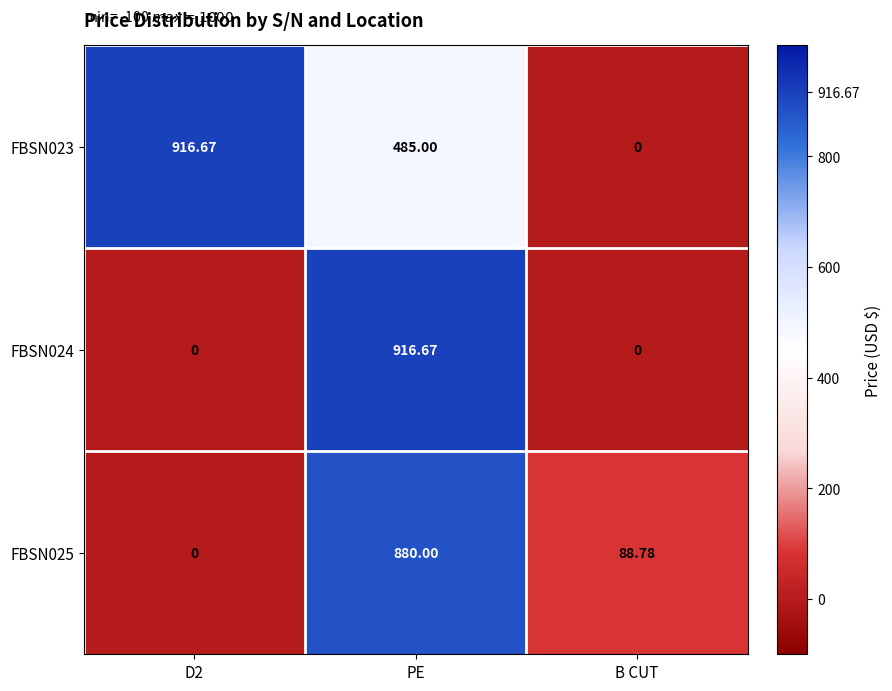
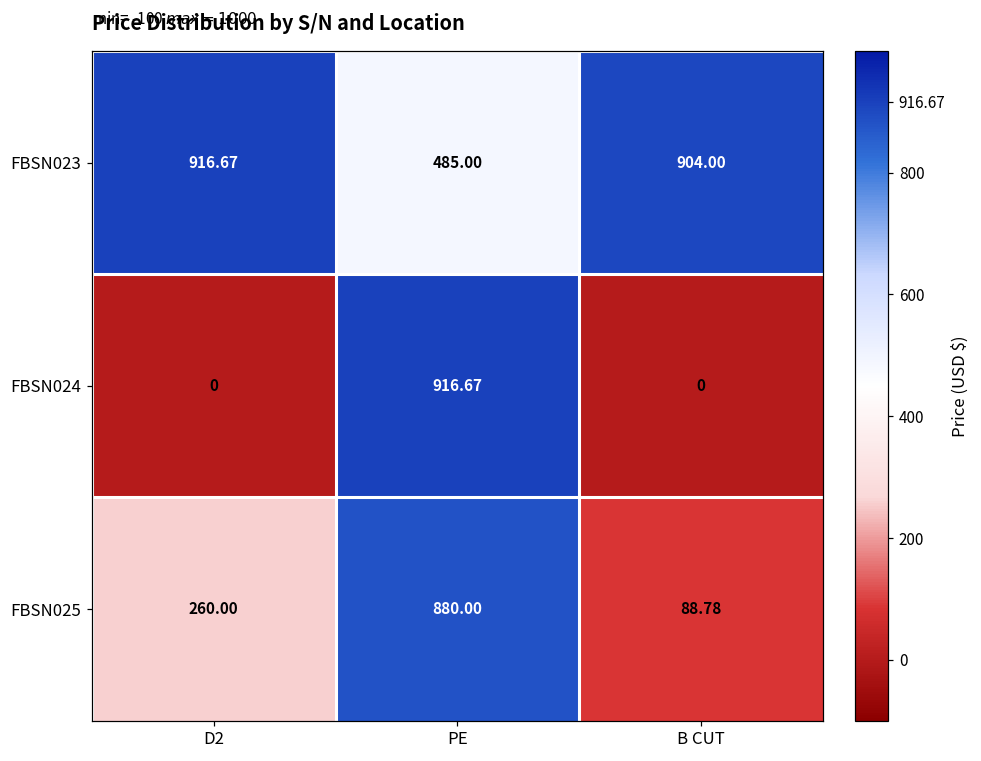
  {
    "FBSN023": {
      "D2": 916.67,
      "PE": 485.00,
-     "B CUT": 0
+     "B CUT": 904.00
    },
    "FBSN024": {
      "D2": 0,
      "PE": 916.67,
      "B CUT": 0
    },
    "FBSN025": {
-     "D2": 0,
+     "D2": 260.00,
      "PE": 880.00,
      "B CUT": 88.78
    }
  }
